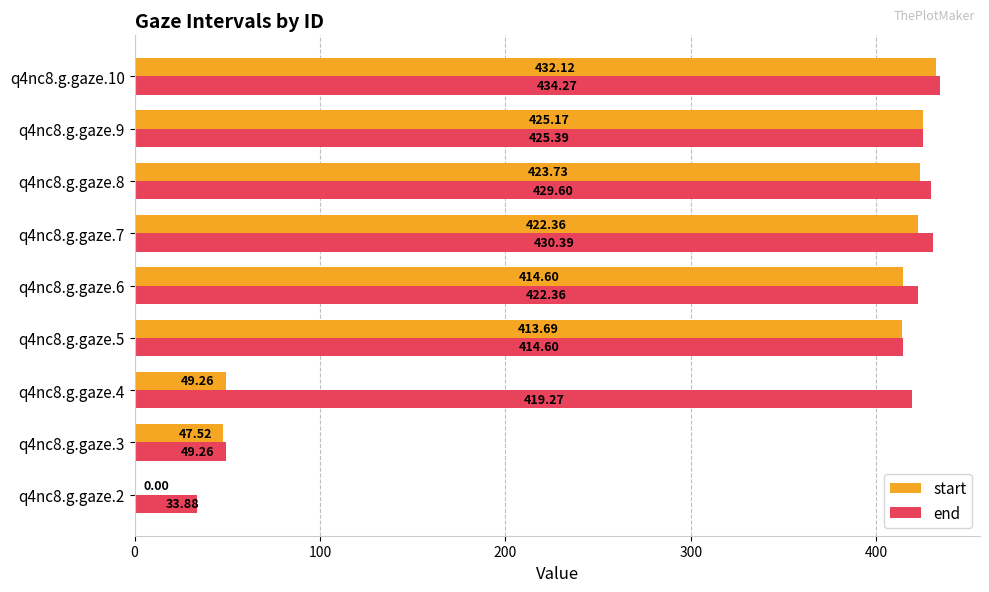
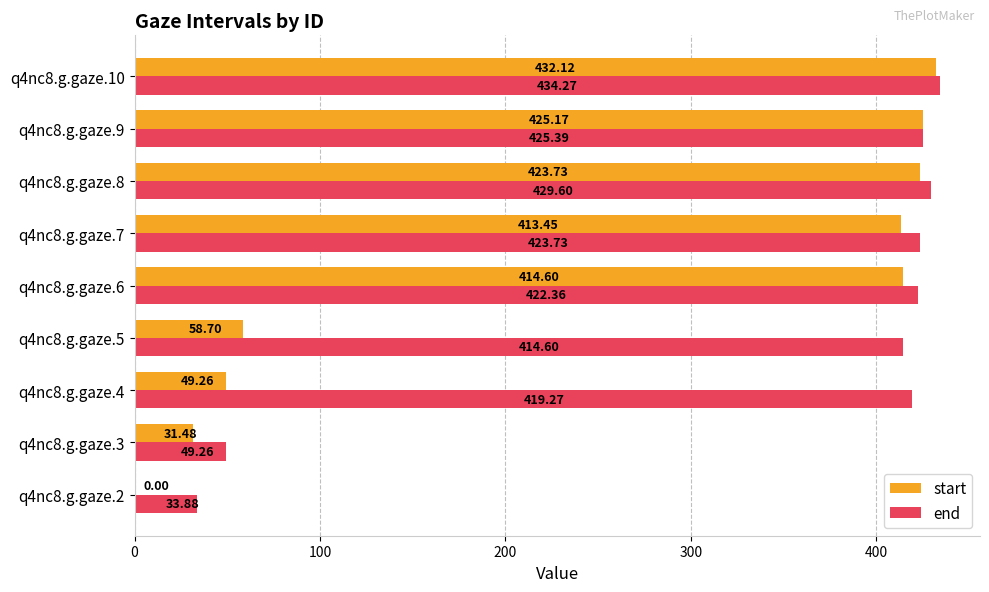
  {
    "start": {
      "q4nc8.g.gaze.10": 432.12,
      "q4nc8.g.gaze.9": 425.17,
      "q4nc8.g.gaze.8": 423.73,
-     "q4nc8.g.gaze.7": 422.36,
+     "q4nc8.g.gaze.7": 413.45,
      "q4nc8.g.gaze.6": 414.60,
-     "q4nc8.g.gaze.5": 413.69,
+     "q4nc8.g.gaze.5": 58.70,
      "q4nc8.g.gaze.4": 49.26,
-     "q4nc8.g.gaze.3": 47.52,
+     "q4nc8.g.gaze.3": 31.48,
      "q4nc8.g.gaze.2": 0.00
    },
    "end": {
      "q4nc8.g.gaze.10": 434.27,
      "q4nc8.g.gaze.9": 425.39,
      "q4nc8.g.gaze.8": 429.60,
-     "q4nc8.g.gaze.7": 430.39,
+     "q4nc8.g.gaze.7": 423.73,
      "q4nc8.g.gaze.6": 422.36,
      "q4nc8.g.gaze.5": 414.60,
      "q4nc8.g.gaze.4": 419.27,
      "q4nc8.g.gaze.3": 49.26,
      "q4nc8.g.gaze.2": 33.88
    }
  }
